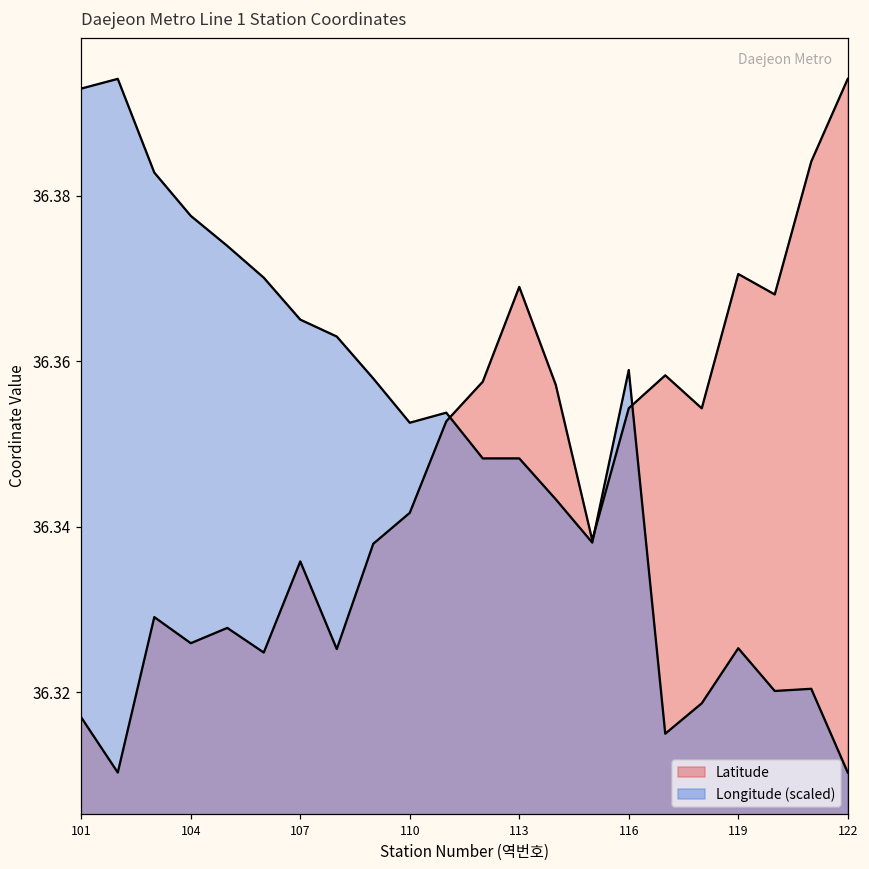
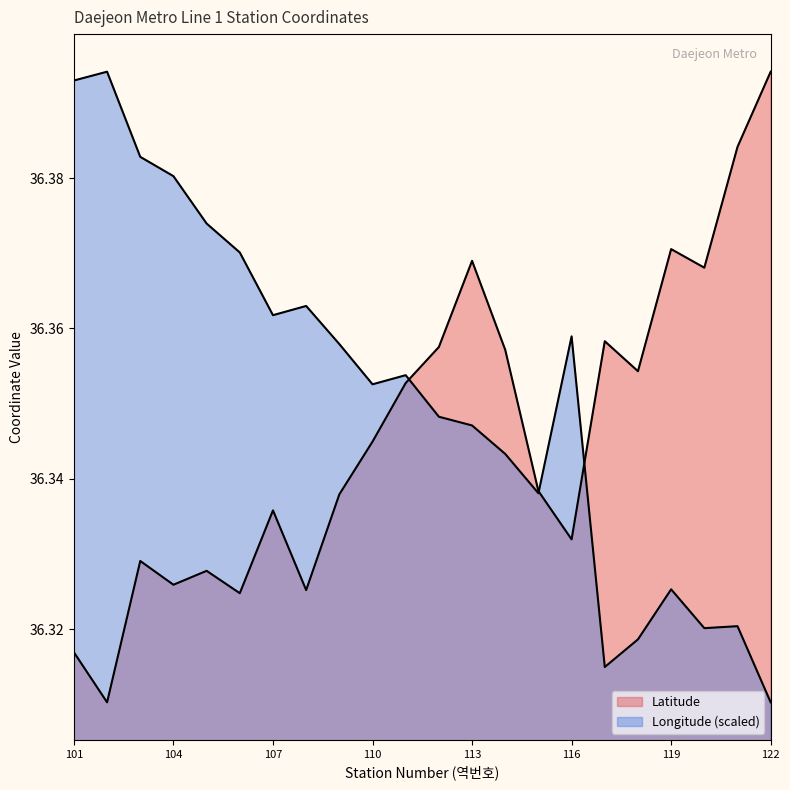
  {
    "Latitude": {
      "101": 36.317,
      "104": 36.326,
      "107": 36.336,
-     "110": 36.342,
+     "110": 36.345,
      "113": 36.369,
-     "116": 36.354,
+     "116": 36.332,
      "119": 36.371,
      "122": 36.394
    },
    "Longitude (scaled)": {
      "101": 36.393,
-     "104": 36.378,
-     "107": 36.365,
+     "104": 36.380,
+     "107": 36.362,
      "110": 36.353,
-     "113": 36.348,
+     "113": 36.347,
      "116": 36.359,
      "119": 36.325,
      "122": 36.310
    }
  }
